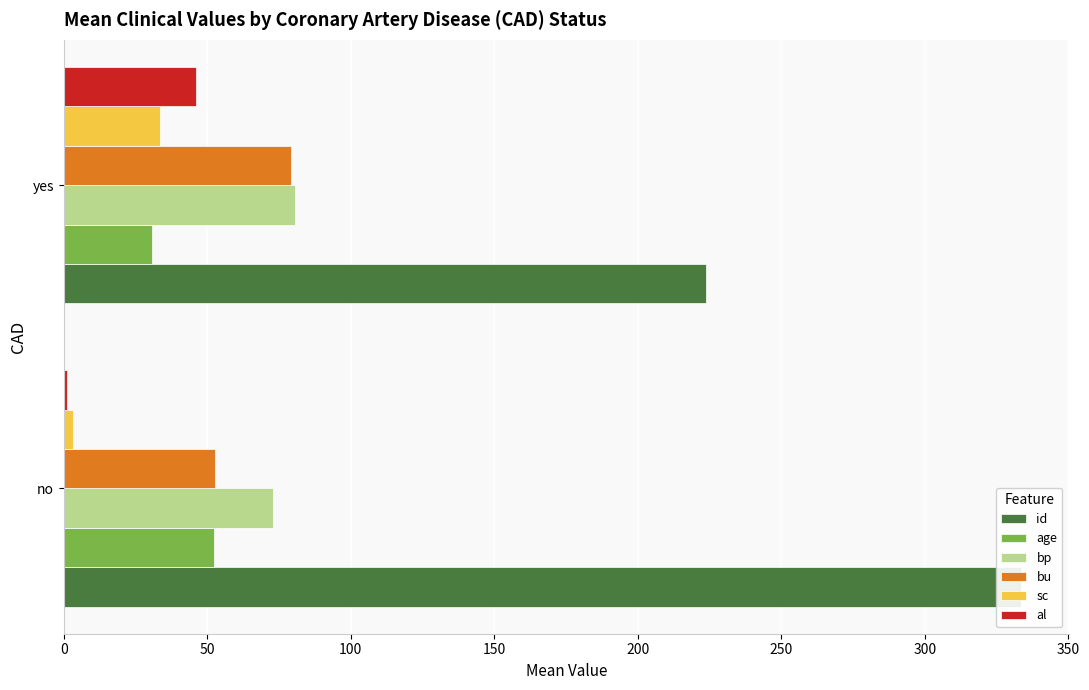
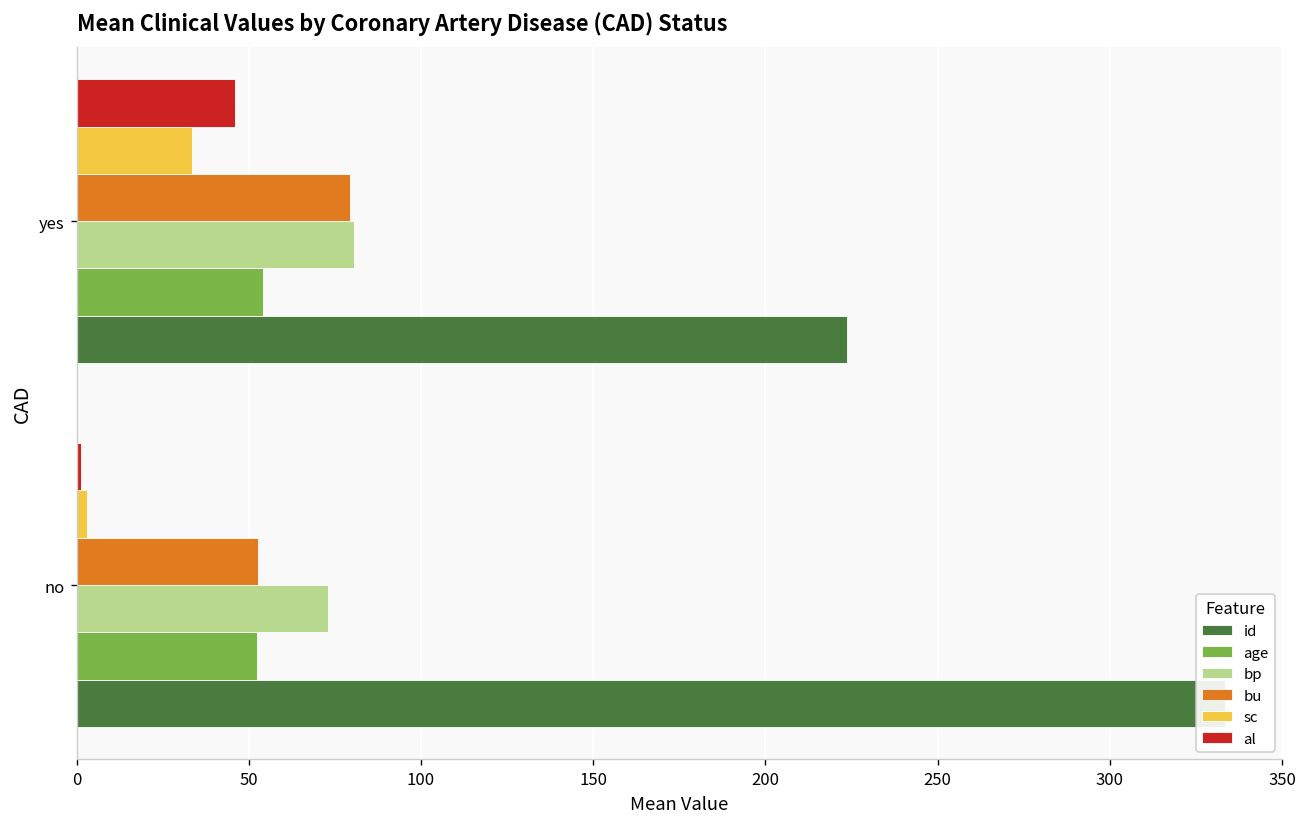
  {
    "id": {
      "yes": 224
    },
    "age": {
-     "yes": 31,
+     "yes": 54,
      "no": 52
    },
    "bp": {
      "yes": 81,
      "no": 73
    },
    "bu": {
      "yes": 79,
      "no": 53
    },
    "sc": {
      "yes": 33,
      "no": 3
    },
    "al": {
      "yes": 46,
      "no": 1
    }
  }
